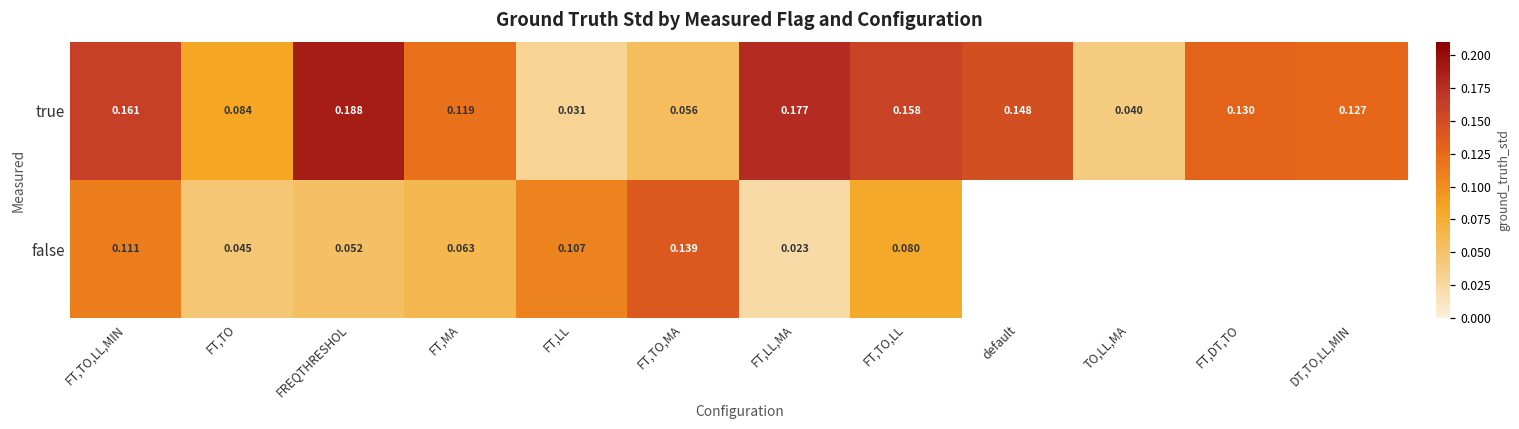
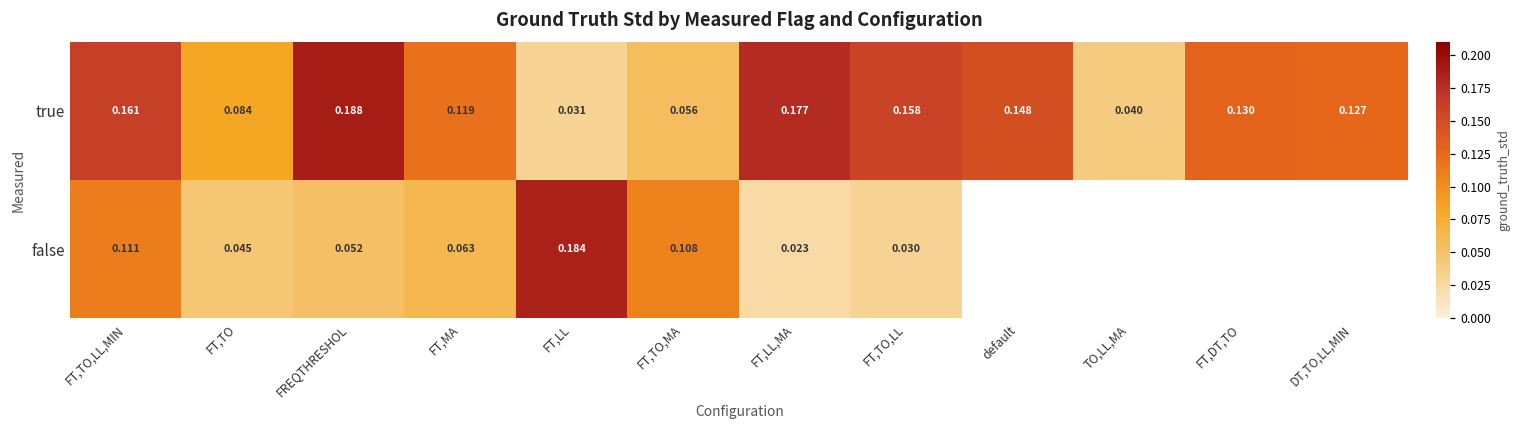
  {
    "true": {
      "FT,TO,LL,MIN": 0.161,
      "FT,TO": 0.084,
      "FREQTHRESHOL": 0.188,
      "FT,MA": 0.119,
      "FT,LL": 0.031,
      "FT,TO,MA": 0.056,
      "FT,LL,MA": 0.177,
      "FT,TO,LL": 0.158,
      "default": 0.148,
      "TO,LL,MA": 0.040,
      "FT,DT,TO": 0.130,
      "DT,TO,LL,MIN": 0.127
    },
    "false": {
      "FT,TO,LL,MIN": 0.111,
      "FT,TO": 0.045,
      "FREQTHRESHOL": 0.052,
      "FT,MA": 0.063,
-     "FT,LL": 0.107,
-     "FT,TO,MA": 0.139,
+     "FT,LL": 0.184,
+     "FT,TO,MA": 0.108,
      "FT,LL,MA": 0.023,
-     "FT,TO,LL": 0.080
+     "FT,TO,LL": 0.030
    }
  }
